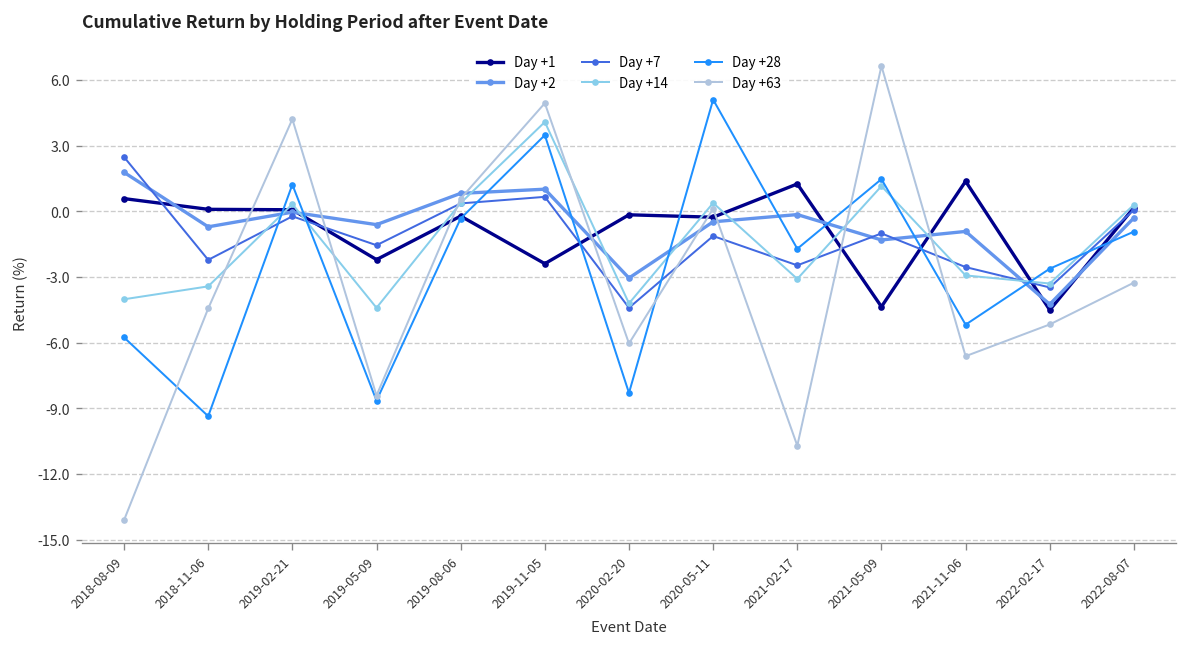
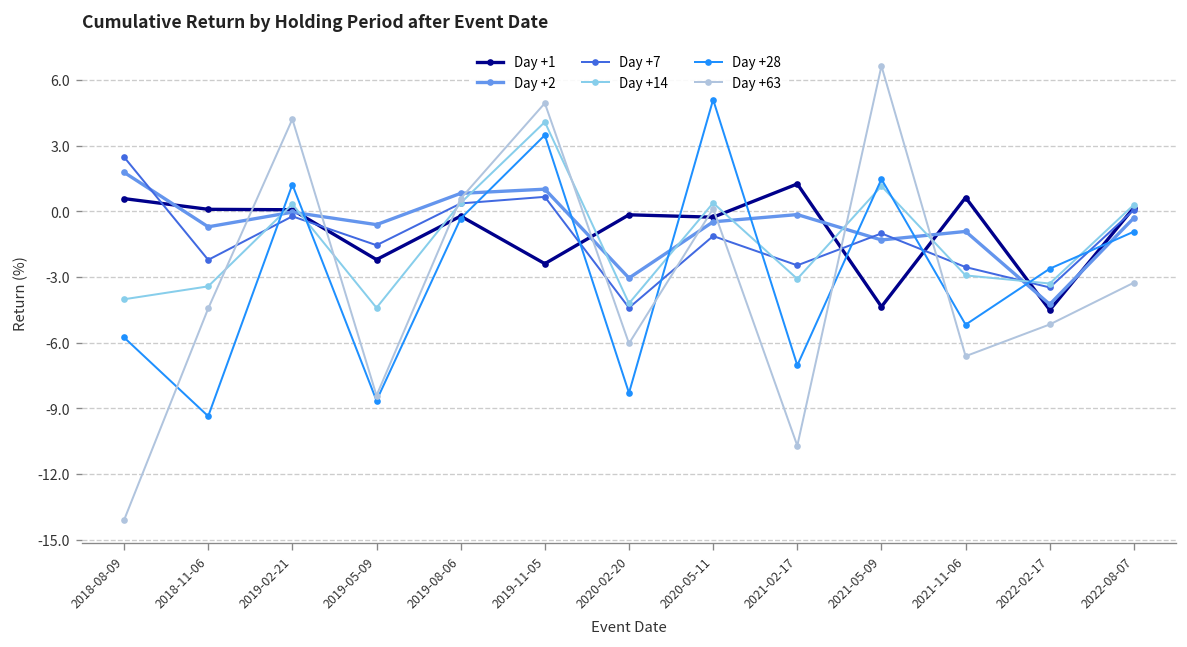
  {
    "Day +1": {
      "2018-08-09": 0.6,
      "2018-11-06": 0.1,
      "2019-05-09": -2.2,
      "2019-11-05": -2.4,
      "2020-02-20": -0.2,
      "2020-05-11": -0.3,
      "2021-02-17": 1.3,
      "2021-05-09": -4.4,
-     "2021-11-06": 1.4,
+     "2021-11-06": 0.6,
      "2022-02-17": -4.5
    },
    "Day +28": {
      "2018-08-09": -5.8,
      "2018-11-06": -9.4,
      "2019-02-21": 1.2,
      "2019-05-09": -8.6,
      "2019-11-05": 3.5,
      "2020-02-20": -8.3,
      "2020-05-11": 5.1,
-     "2021-02-17": -1.7,
+     "2021-02-17": -7.0,
      "2021-05-09": 1.5,
      "2021-11-06": -5.2,
      "2022-02-17": -2.6,
      "2022-08-07": -0.9
    }
  }
